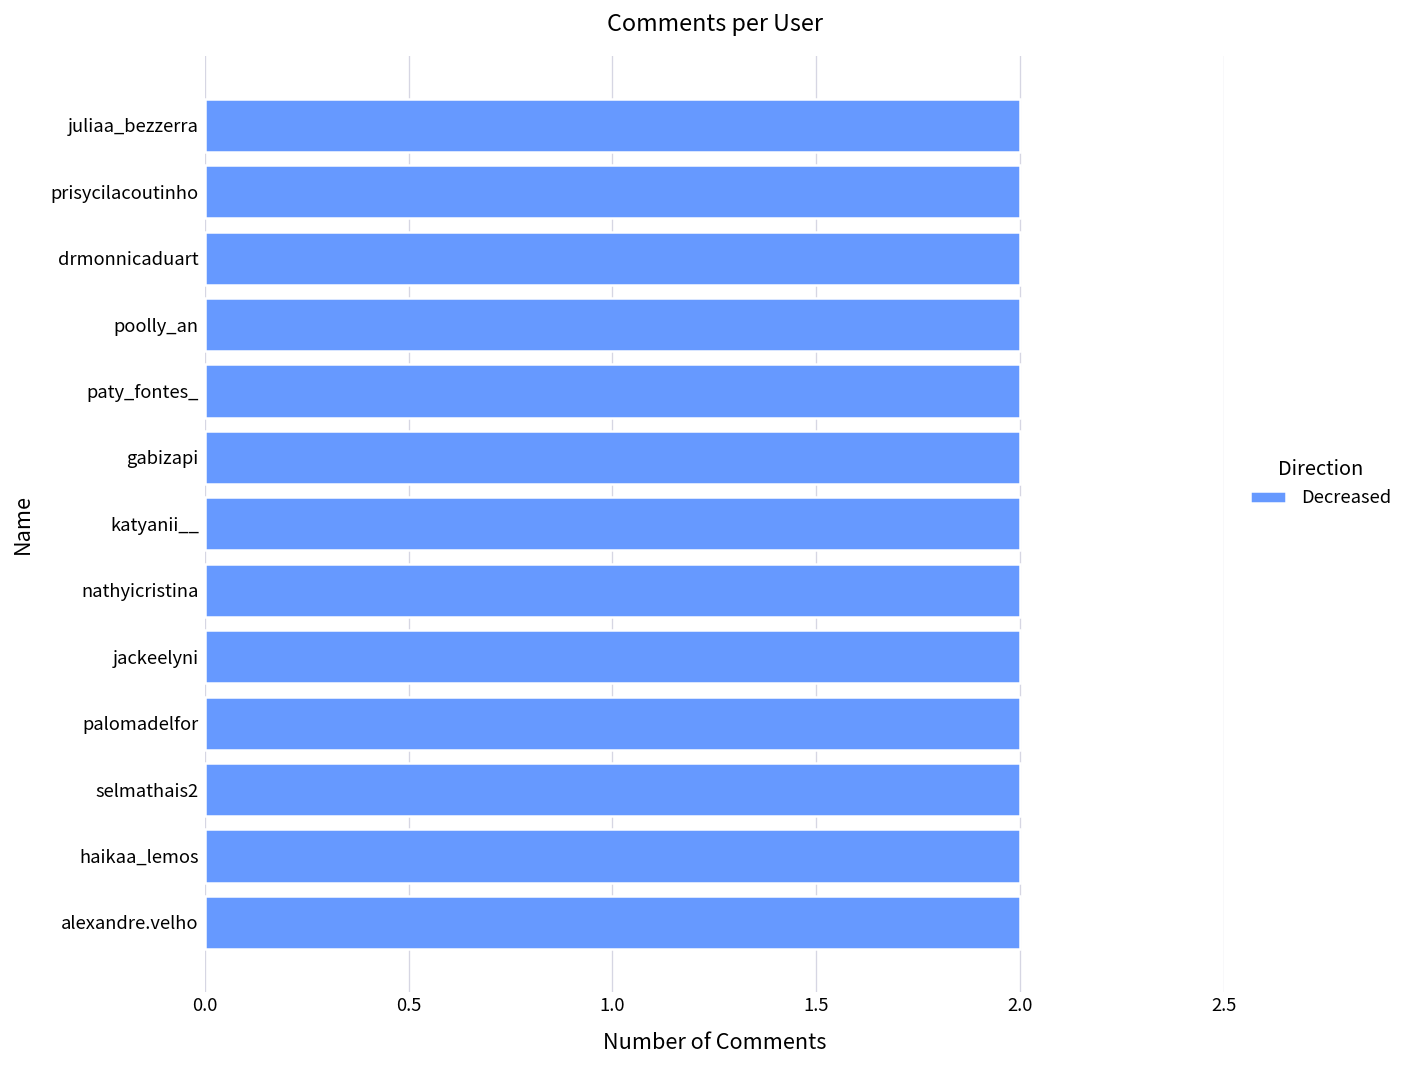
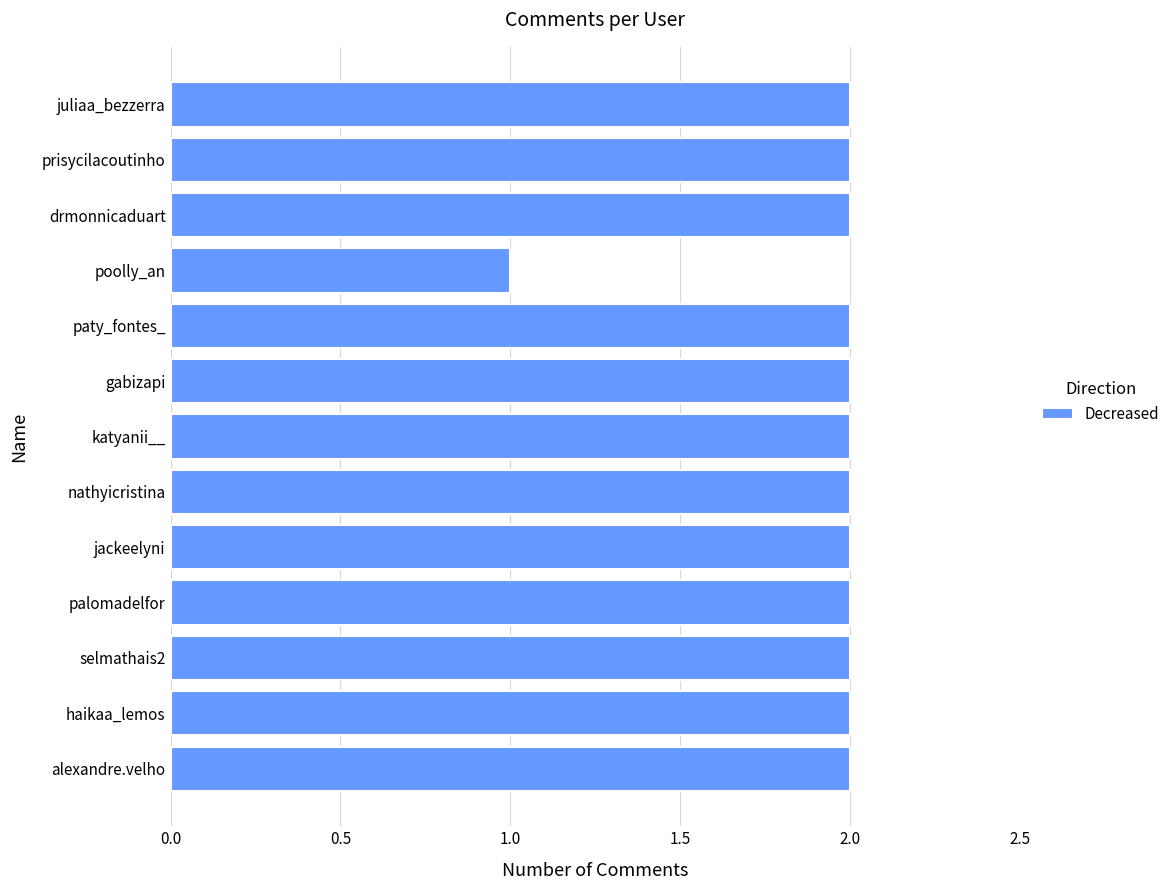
  {
    "juliaa_bezzerra": 2,
    "prisycilacoutinho": 2,
    "drmonnicaduart": 2,
-   "poolly_an": 2,
+   "poolly_an": 1,
    "paty_fontes_": 2,
    "gabizapi": 2,
    "katyanii__": 2,
    "nathyicristina": 2,
    "jackeelyni": 2,
    "palomadelfor": 2,
    "selmathais2": 2,
    "haikaa_lemos": 2,
    "alexandre.velho": 2
  }
